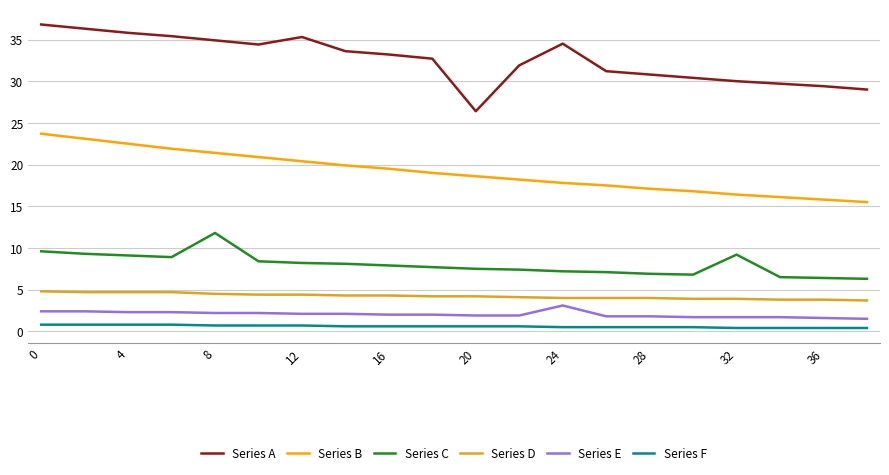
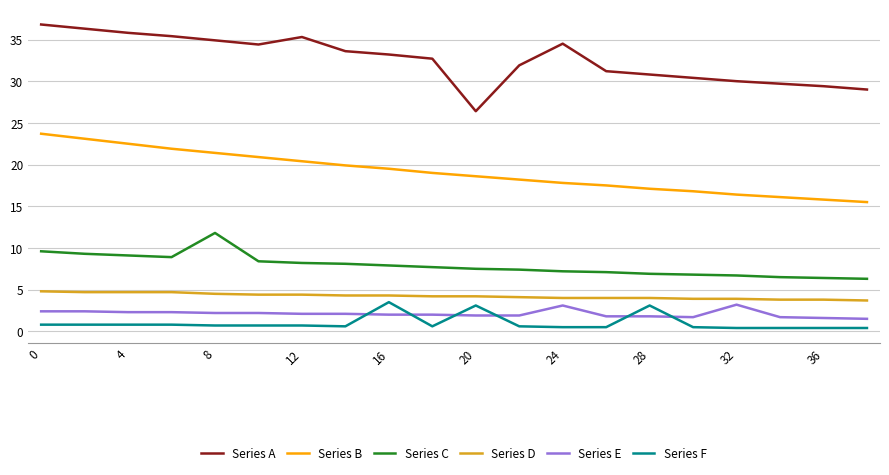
  {
    "Series A": {
      "0": 37,
      "4": 36,
      "8": 35,
      "12": 35,
      "16": 33,
      "20": 26,
      "24": 35,
      "28": 31,
      "32": 30,
      "36": 29
    },
    "Series C": {
      "0": 10,
      "4": 9,
      "8": 12,
      "12": 8,
      "16": 8,
      "20": 8,
      "24": 7,
      "28": 7,
-     "32": 9,
+     "32": 7,
      "36": 6
    },
    "Series E": {
      "0": 2,
      "4": 2,
      "8": 2,
      "12": 2,
      "16": 2,
      "20": 2,
      "24": 3,
      "28": 2,
-     "32": 2,
+     "32": 3,
      "36": 2
    },
    "Series F": {
      "0": 1,
      "4": 1,
      "8": 1,
      "12": 1,
-     "16": 1,
-     "20": 1,
+     "16": 4,
+     "20": 3,
      "24": 1,
-     "28": 1,
+     "28": 3,
      "32": 0,
      "36": 0
    }
  }
